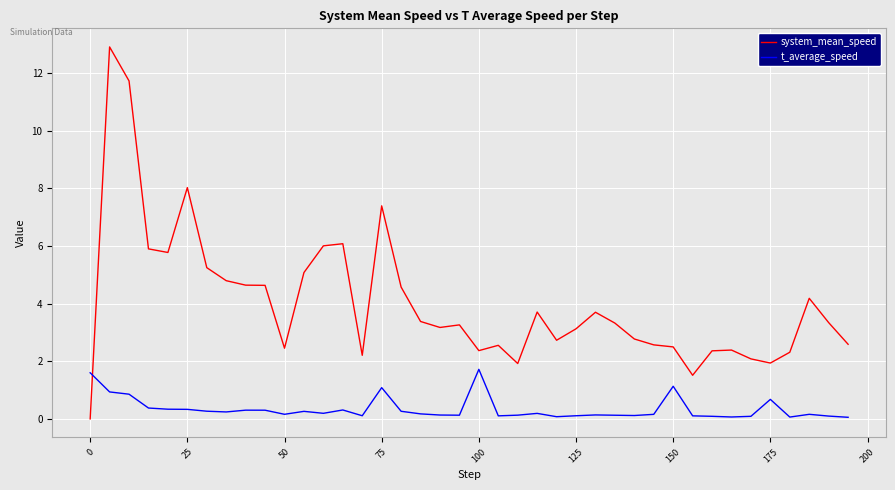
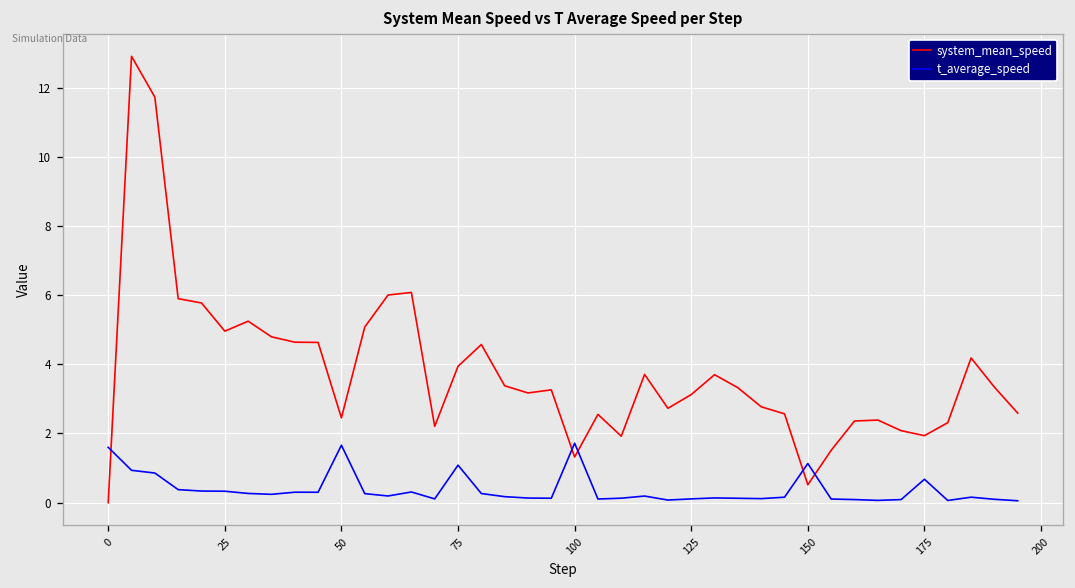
  {
    "system_mean_speed": {
      "0": 0.0,
-     "25": 8.0,
+     "25": 5.0,
      "50": 2.5,
-     "75": 7.4,
-     "100": 2.4,
+     "75": 3.9,
+     "100": 1.3,
      "125": 3.1,
-     "150": 2.5,
+     "150": 0.5,
      "175": 1.9
    },
    "t_average_speed": {
      "0": 1.6,
      "25": 0.3,
-     "50": 0.2,
+     "50": 1.7,
      "75": 1.1,
      "100": 1.7,
      "125": 0.1,
      "150": 1.1,
      "175": 0.7
    }
  }
